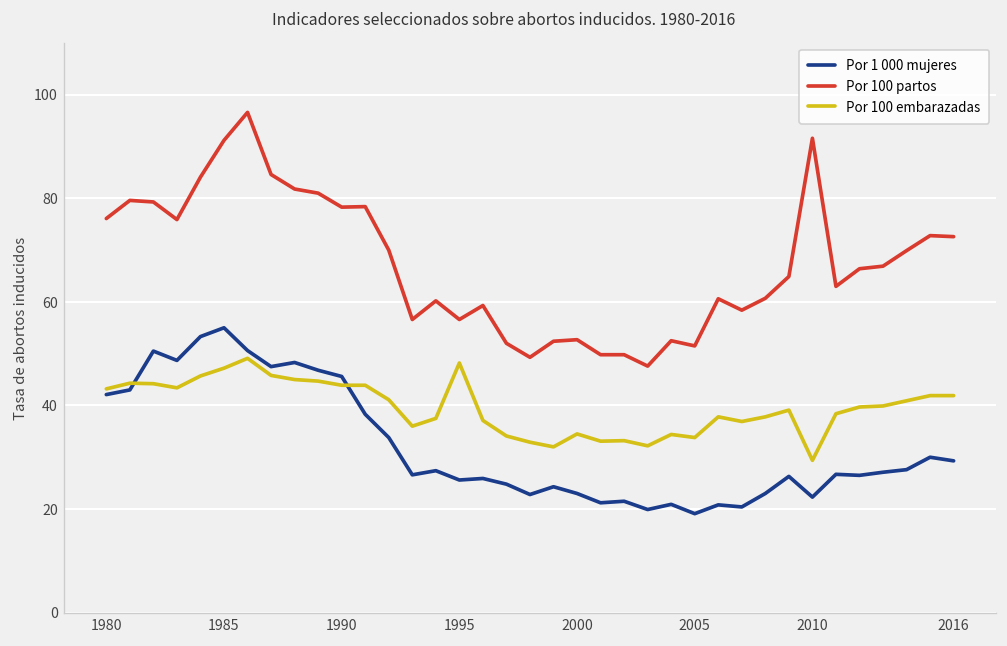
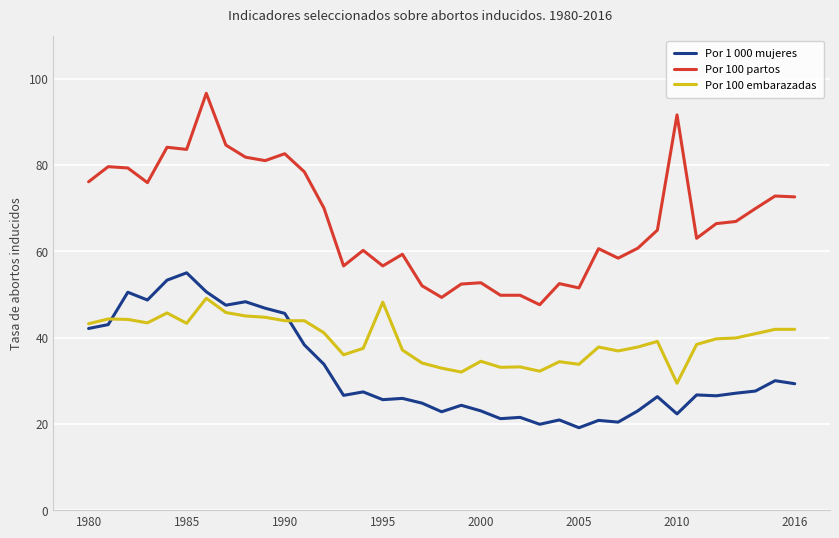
  {
    "Por 1 000 mujeres": {
      "1980": 42,
      "1985": 55,
      "1990": 46,
      "1995": 26,
      "2000": 23,
      "2005": 19,
      "2010": 22,
      "2016": 29
    },
    "Por 100 partos": {
      "1980": 76,
-     "1985": 91,
-     "1990": 78,
+     "1985": 84,
+     "1990": 83,
      "1995": 57,
      "2000": 53,
      "2005": 52,
      "2010": 92,
      "2016": 73
    },
    "Por 100 embarazadas": {
      "1980": 43,
-     "1985": 47,
+     "1985": 43,
      "1990": 44,
      "1995": 48,
      "2000": 35,
      "2005": 34,
      "2010": 29,
      "2016": 42
    }
  }
